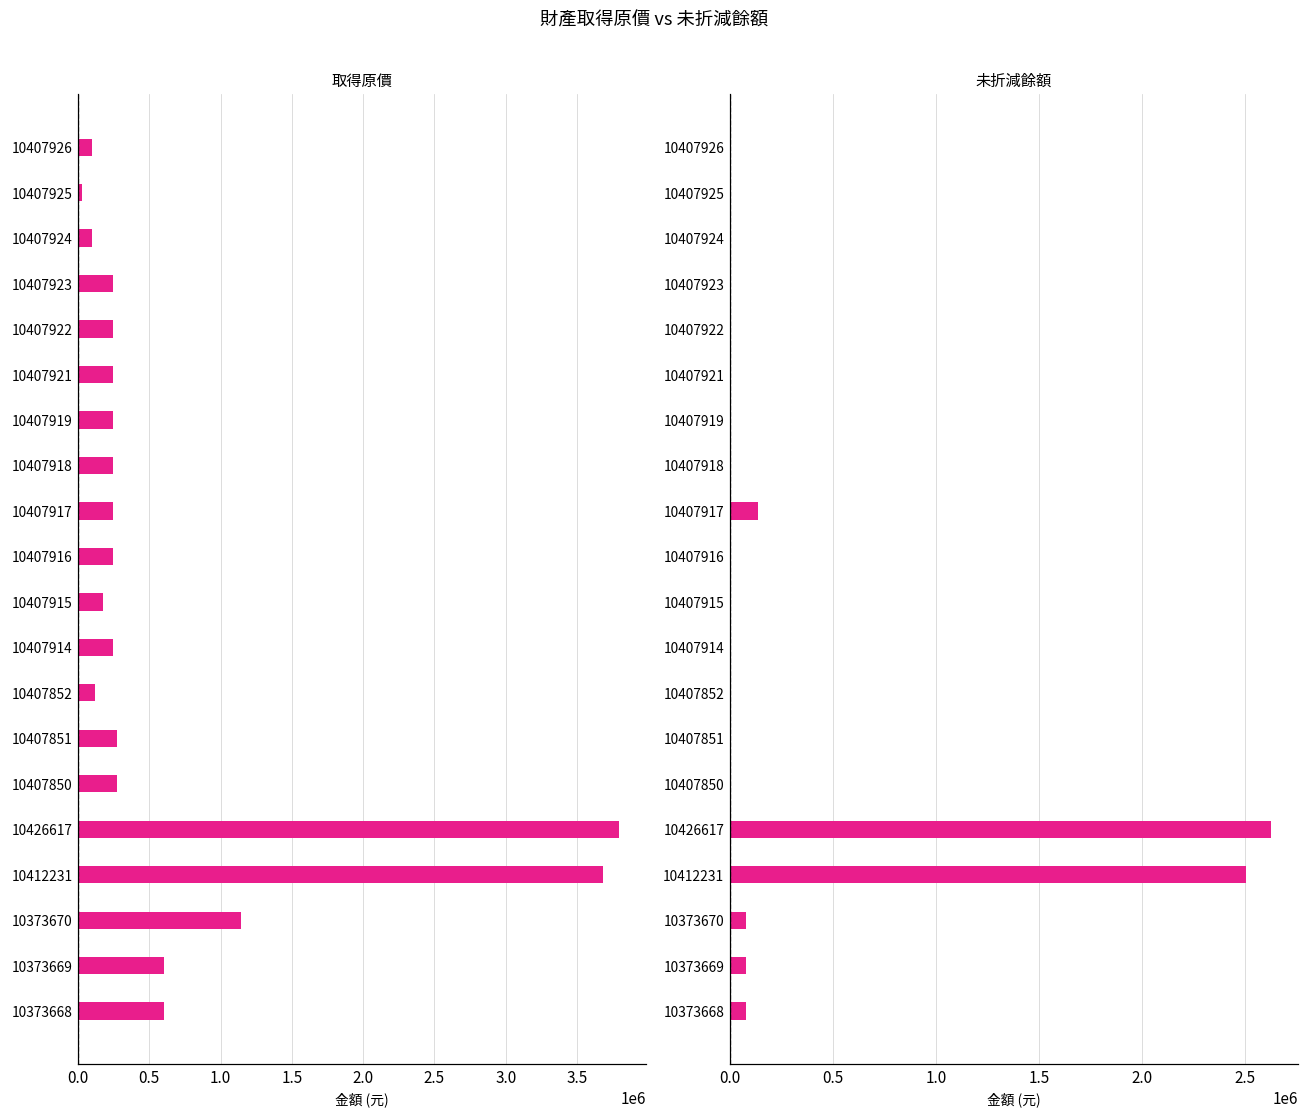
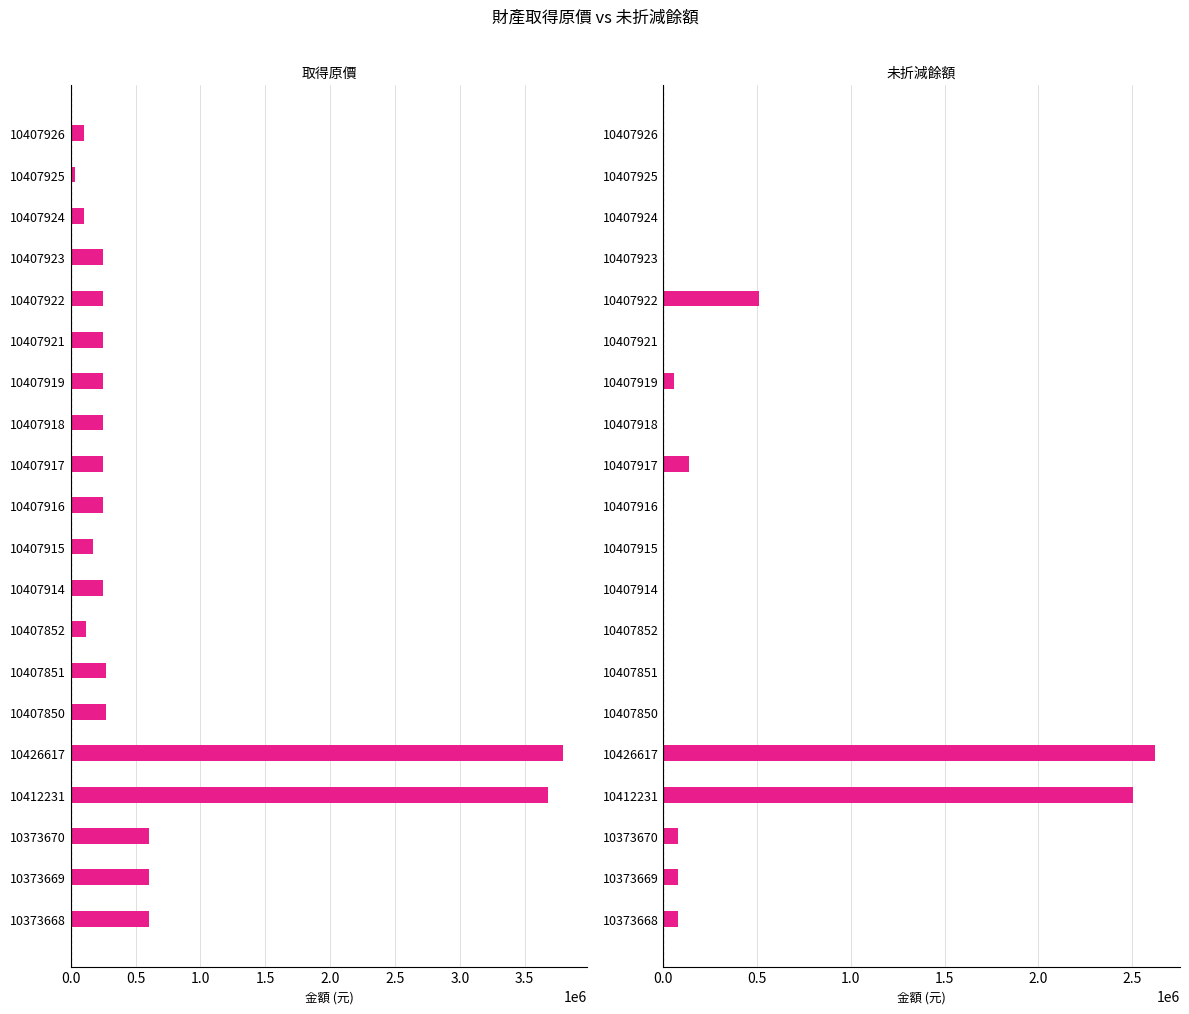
  {
    "取得原價": {
      "10407926": 100000,
      "10407925": 30000,
      "10407924": 100000,
      "10407923": 250000,
      "10407922": 250000,
      "10407921": 250000,
      "10407919": 250000,
      "10407918": 250000,
      "10407917": 250000,
      "10407916": 250000,
      "10407915": 170000,
      "10407914": 250000,
      "10407852": 120000,
      "10407851": 270000,
      "10407850": 270000,
      "10426617": 3800000,
      "10412231": 3680000,
-     "10373670": 1140000,
+     "10373670": 600000,
      "10373669": 600000,
      "10373668": 600000
    },
    "未折減餘額": {
      "10407926": 0,
      "10407925": 0,
      "10407924": 0,
      "10407923": 0,
-     "10407922": 0,
+     "10407922": 510000,
      "10407921": 0,
-     "10407919": 0,
+     "10407919": 60000,
      "10407918": 0,
      "10407917": 140000,
      "10407916": 0,
      "10407915": 0,
      "10407914": 0,
      "10407852": 0,
      "10407851": 0,
      "10407850": 0,
      "10426617": 2630000,
      "10412231": 2500000,
      "10373670": 80000,
      "10373669": 80000,
      "10373668": 80000
    }
  }
